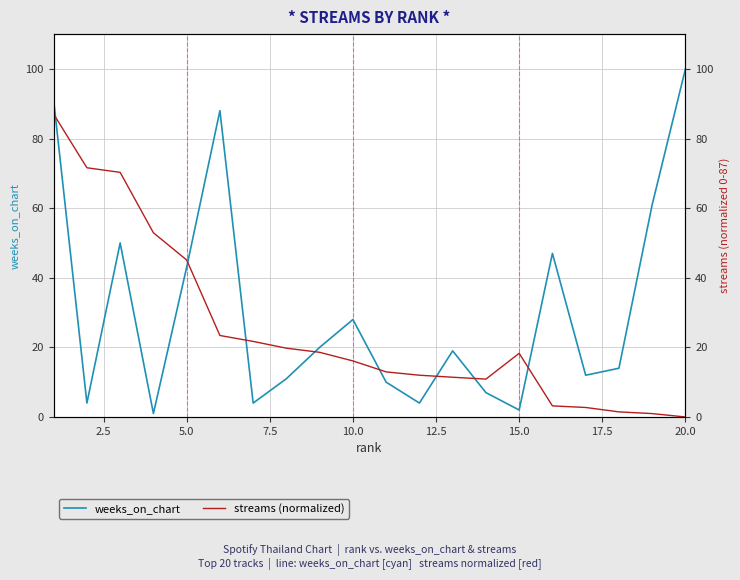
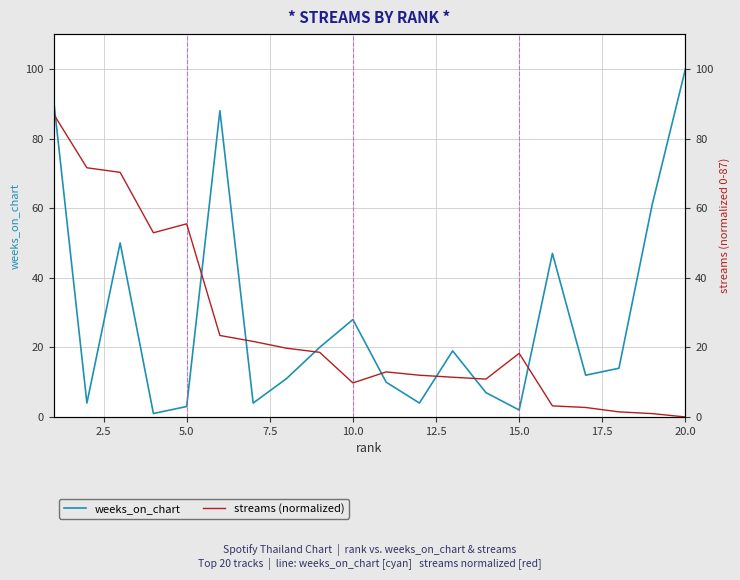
  {
    "weeks_on_chart": {
-     "5.0": 43,
+     "5.0": 3,
      "10.0": 28,
      "15.0": 2,
      "20.0": 100
    },
    "streams (normalized)": {
-     "5.0": 45,
-     "10.0": 16,
+     "5.0": 55,
+     "10.0": 10,
      "15.0": 18,
      "20.0": 0
    }
  }
